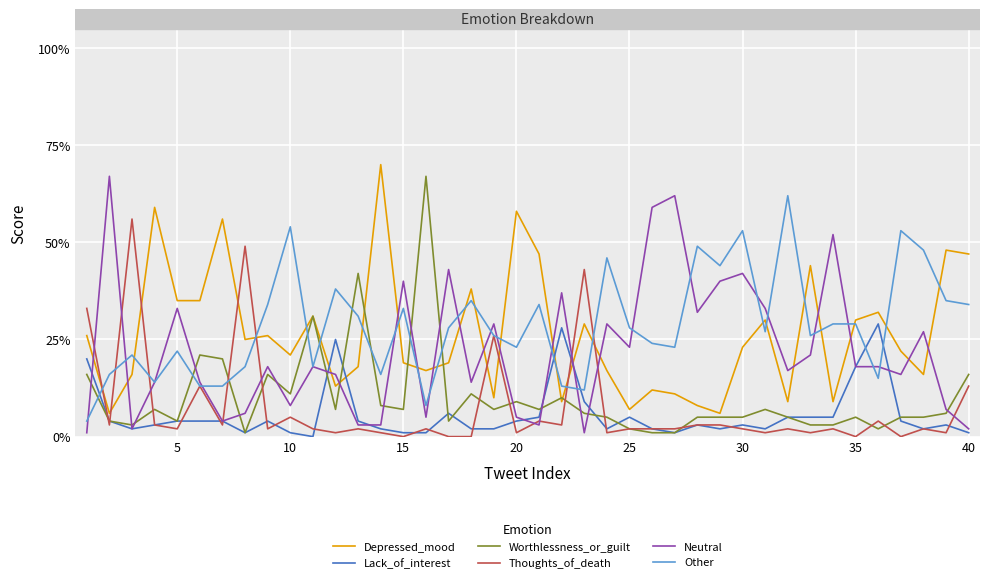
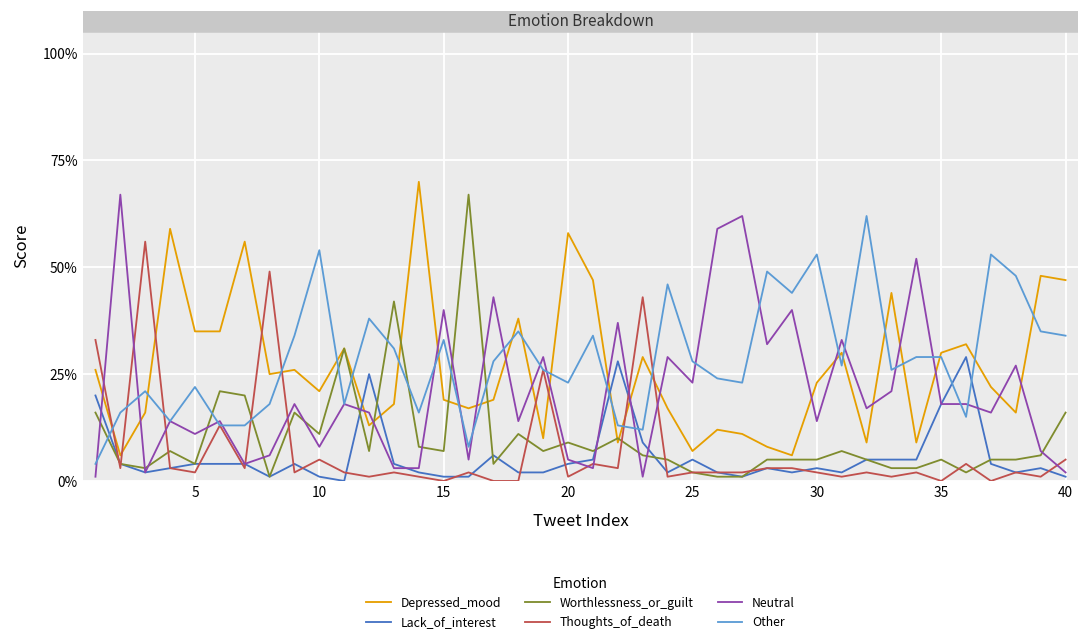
  {
    "Depressed_mood": {
      "5": "35%",
      "10": "21%",
      "15": "19%",
      "20": "58%",
      "25": "7%",
      "30": "23%",
      "35": "30%",
      "40": "47%"
    },
    "Worthlessness_or_guilt": {
      "10": "11%",
      "15": "7%",
      "20": "9%",
      "30": "5%",
      "35": "5%",
      "40": "16%"
    },
    "Thoughts_of_death": {
      "5": "2%",
      "10": "5%",
      "15": "0%",
      "20": "1%",
      "30": "2%",
      "35": "0%",
-     "40": "13%"
+     "40": "5%"
    },
    "Neutral": {
-     "5": "33%",
+     "5": "11%",
      "10": "8%",
      "15": "40%",
      "20": "5%",
      "25": "23%",
-     "30": "42%",
+     "30": "14%",
      "40": "2%"
    }
  }
